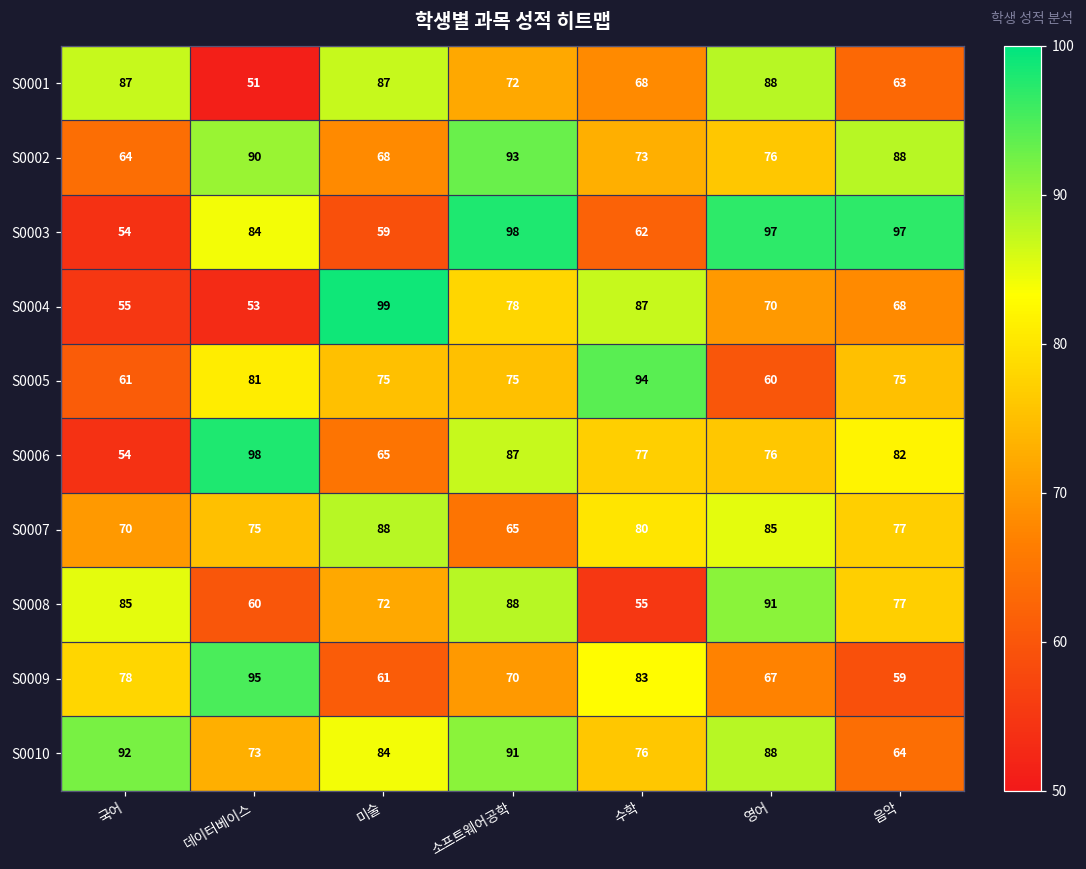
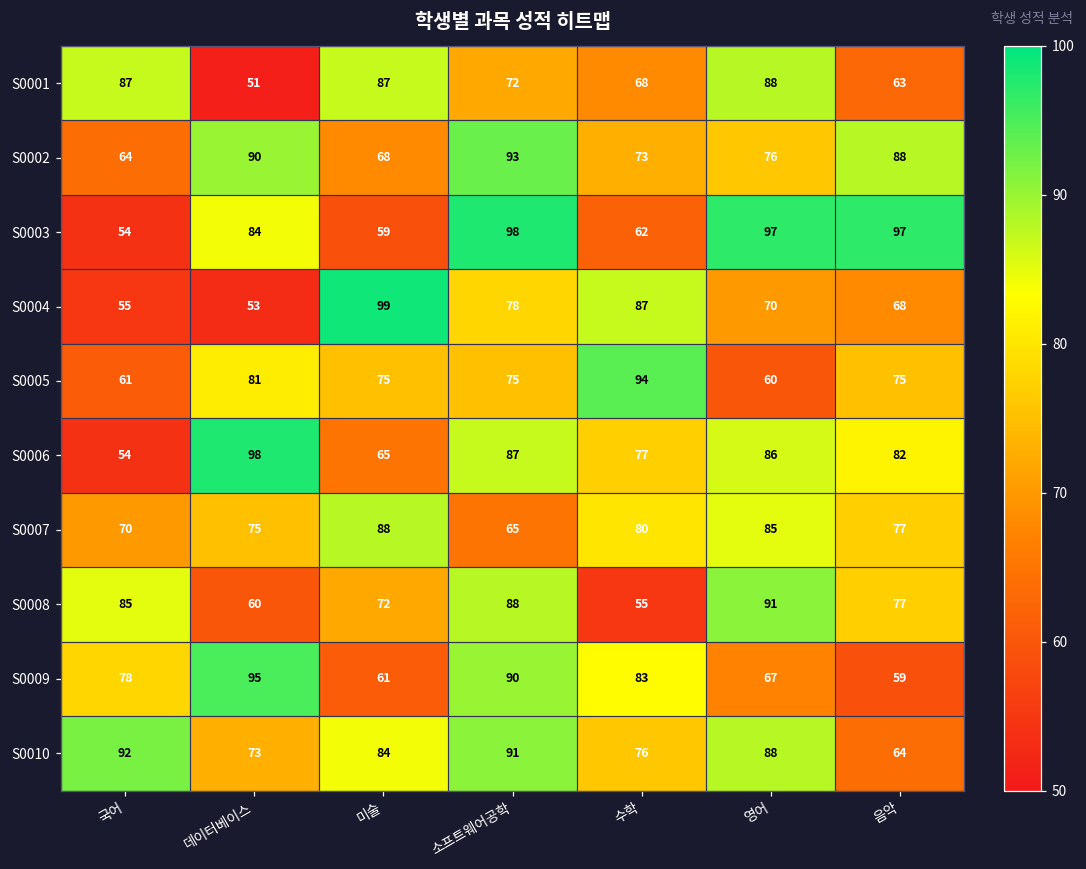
  {
    "S0001": {
      "국어": 87,
      "데이터베이스": 51,
      "미술": 87,
      "소프트웨어공학": 72,
      "수학": 68,
      "영어": 88,
      "음악": 63
    },
    "S0002": {
      "국어": 64,
      "데이터베이스": 90,
      "미술": 68,
      "소프트웨어공학": 93,
      "수학": 73,
      "영어": 76,
      "음악": 88
    },
    "S0003": {
      "국어": 54,
      "데이터베이스": 84,
      "미술": 59,
      "소프트웨어공학": 98,
      "수학": 62,
      "영어": 97,
      "음악": 97
    },
    "S0004": {
      "국어": 55,
      "데이터베이스": 53,
      "미술": 99,
      "소프트웨어공학": 78,
      "수학": 87,
      "영어": 70,
      "음악": 68
    },
    "S0005": {
      "국어": 61,
      "데이터베이스": 81,
      "미술": 75,
      "소프트웨어공학": 75,
      "수학": 94,
      "영어": 60,
      "음악": 75
    },
    "S0006": {
      "국어": 54,
      "데이터베이스": 98,
      "미술": 65,
      "소프트웨어공학": 87,
      "수학": 77,
-     "영어": 76,
+     "영어": 86,
      "음악": 82
    },
    "S0007": {
      "국어": 70,
      "데이터베이스": 75,
      "미술": 88,
      "소프트웨어공학": 65,
      "수학": 80,
      "영어": 85,
      "음악": 77
    },
    "S0008": {
      "국어": 85,
      "데이터베이스": 60,
      "미술": 72,
      "소프트웨어공학": 88,
      "수학": 55,
      "영어": 91,
      "음악": 77
    },
    "S0009": {
      "국어": 78,
      "데이터베이스": 95,
      "미술": 61,
-     "소프트웨어공학": 70,
+     "소프트웨어공학": 90,
      "수학": 83,
      "영어": 67,
      "음악": 59
    },
    "S0010": {
      "국어": 92,
      "데이터베이스": 73,
      "미술": 84,
      "소프트웨어공학": 91,
      "수학": 76,
      "영어": 88,
      "음악": 64
    }
  }
